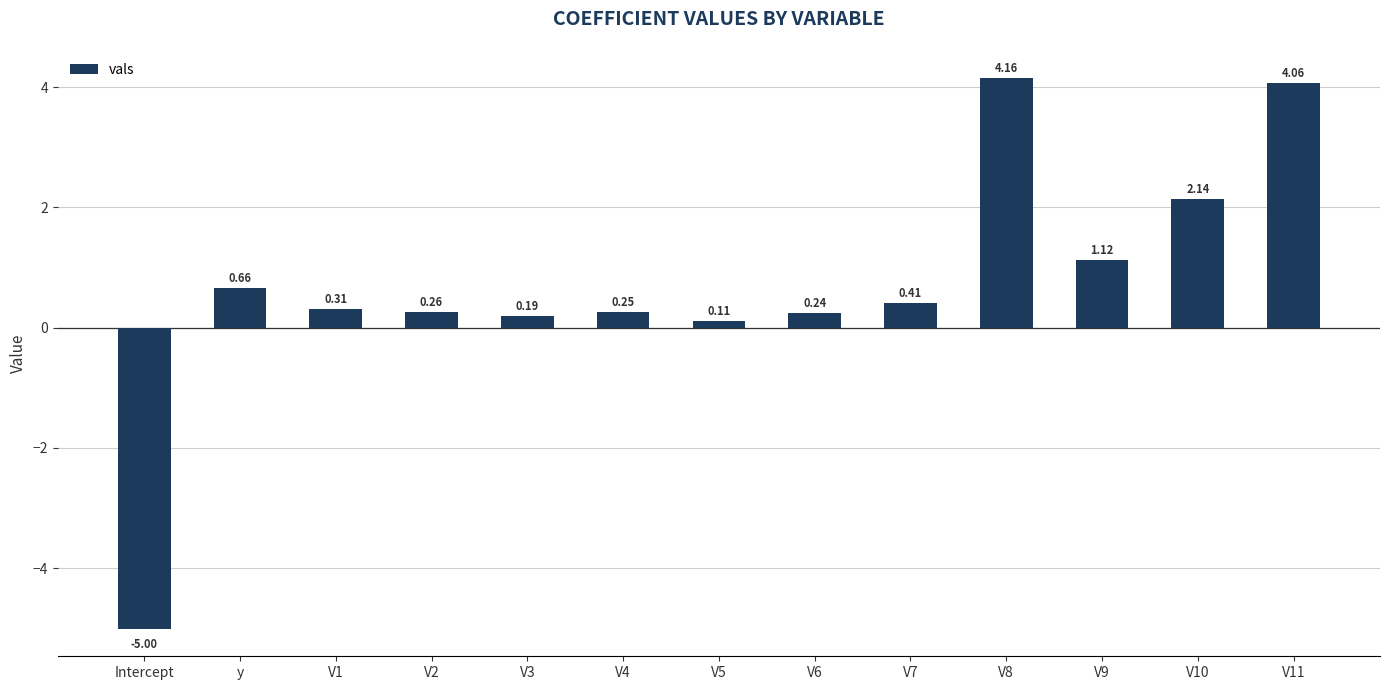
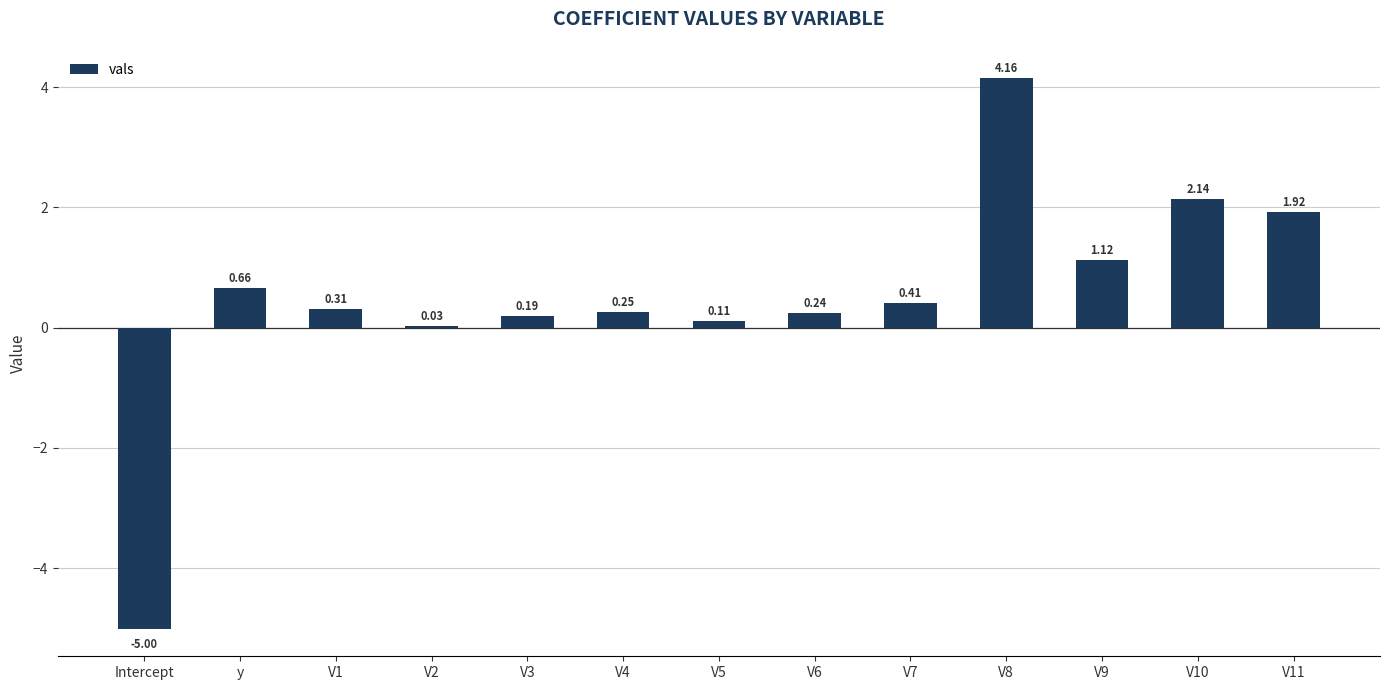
  {
    "Intercept": -5.00,
    "y": 0.66,
    "V1": 0.31,
-   "V2": 0.26,
+   "V2": 0.03,
    "V3": 0.19,
    "V4": 0.25,
    "V5": 0.11,
    "V6": 0.24,
    "V7": 0.41,
    "V8": 4.16,
    "V9": 1.12,
    "V10": 2.14,
-   "V11": 4.06
+   "V11": 1.92
  }
